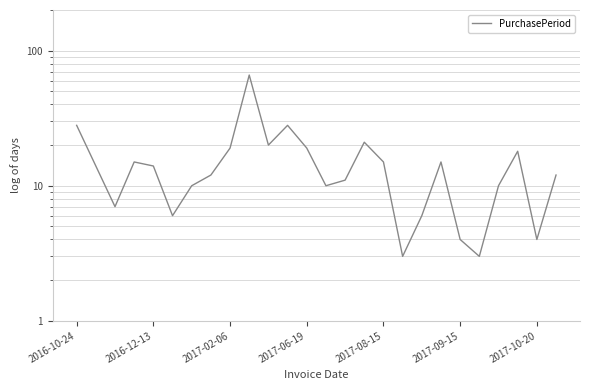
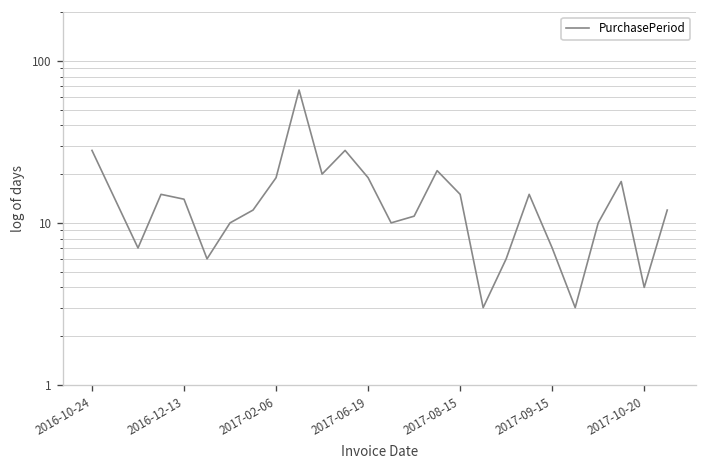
  {
    "2016-10-24": 28,
    "2016-12-13": 14,
    "2017-02-06": 19,
    "2017-06-19": 19,
    "2017-08-15": 15,
-   "2017-09-15": 4,
+   "2017-09-15": 7,
    "2017-10-20": 4
  }
